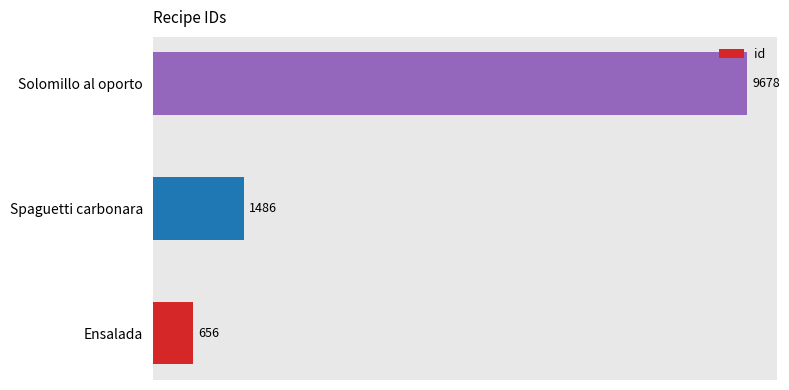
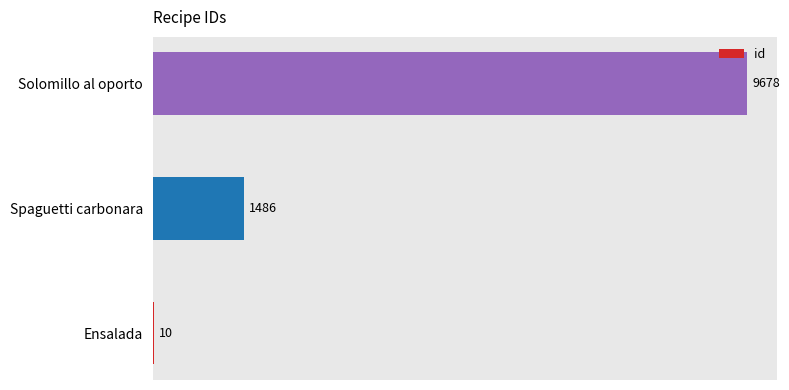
  {
    "Solomillo al oporto": 9678,
    "Spaguetti carbonara": 1486,
-   "Ensalada": 656
+   "Ensalada": 10
  }
